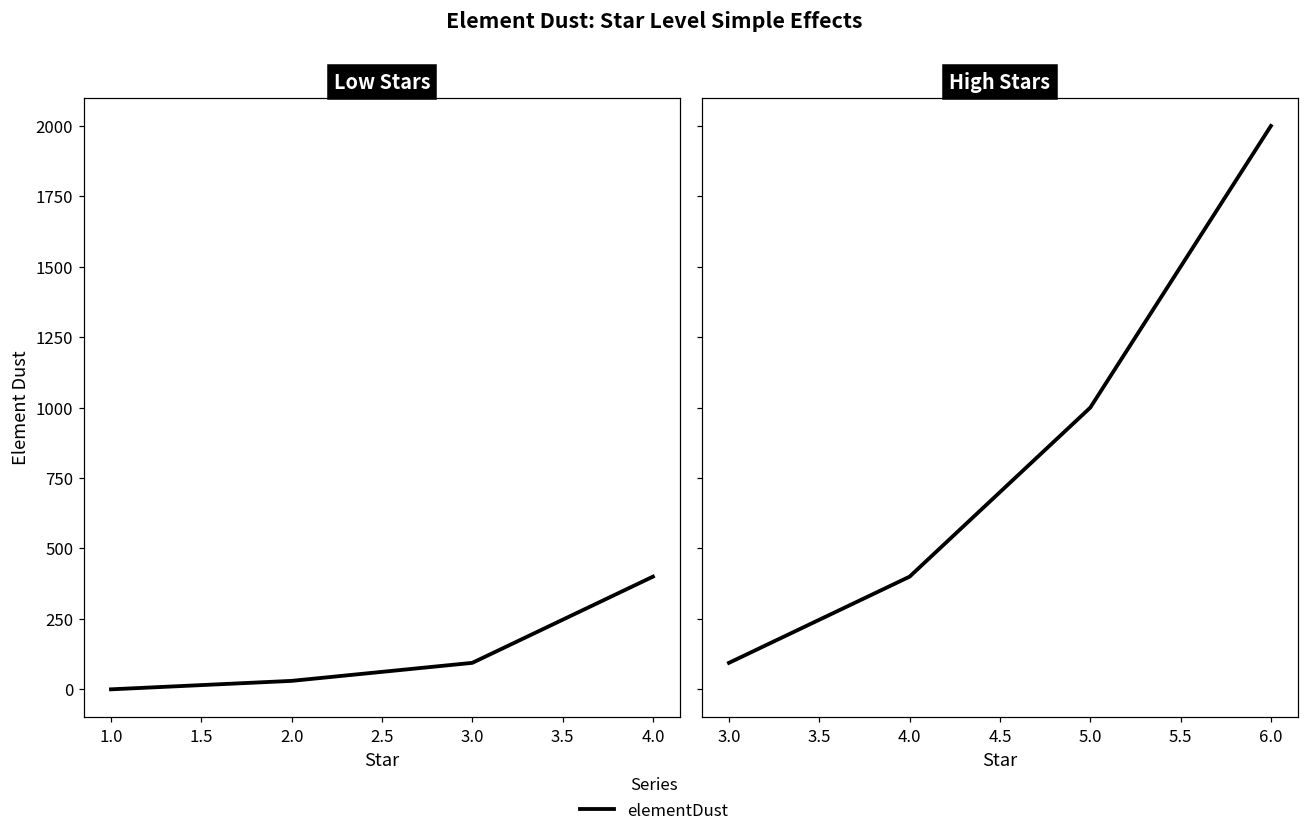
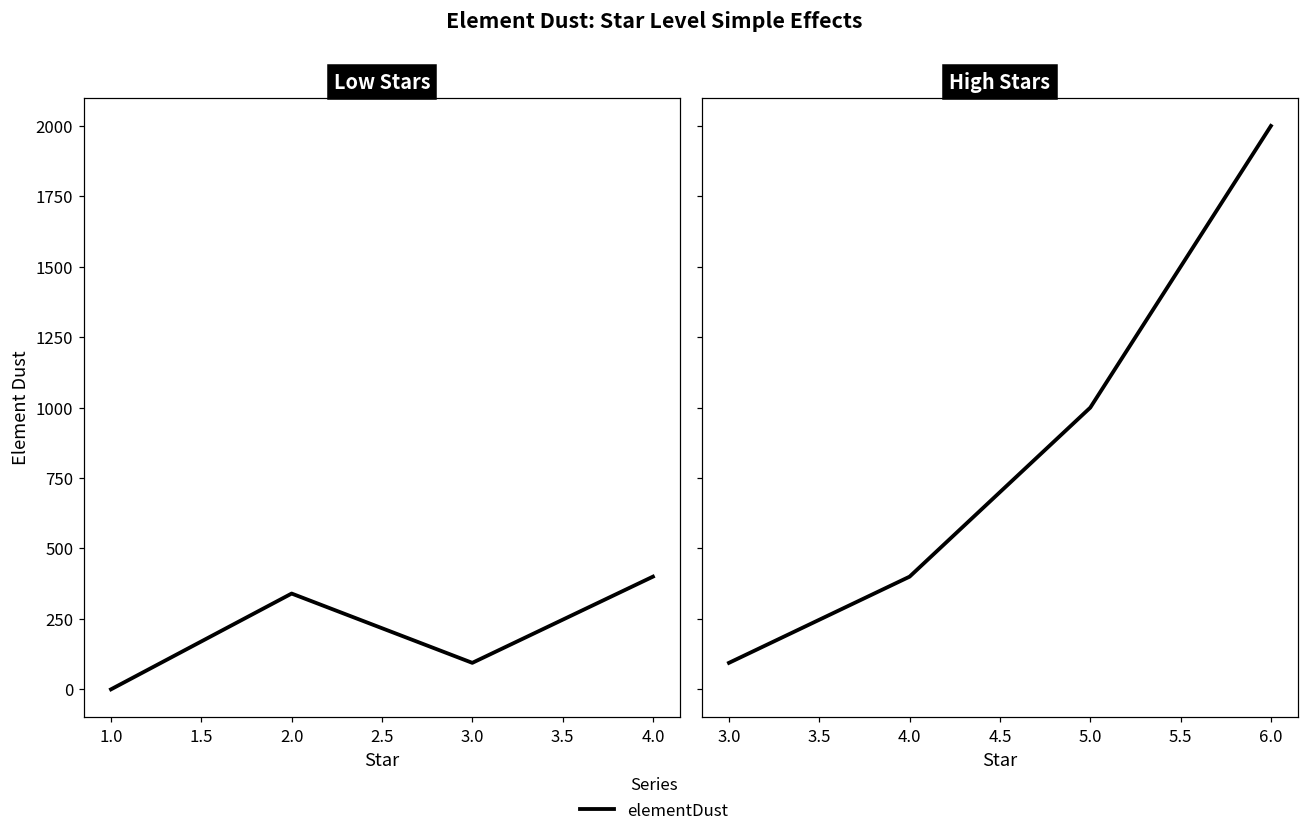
  {
    "Low Stars": {
      "1.0": 0,
-     "2.0": 30,
+     "2.0": 340,
      "3.0": 90,
      "4.0": 400
    }
  }
